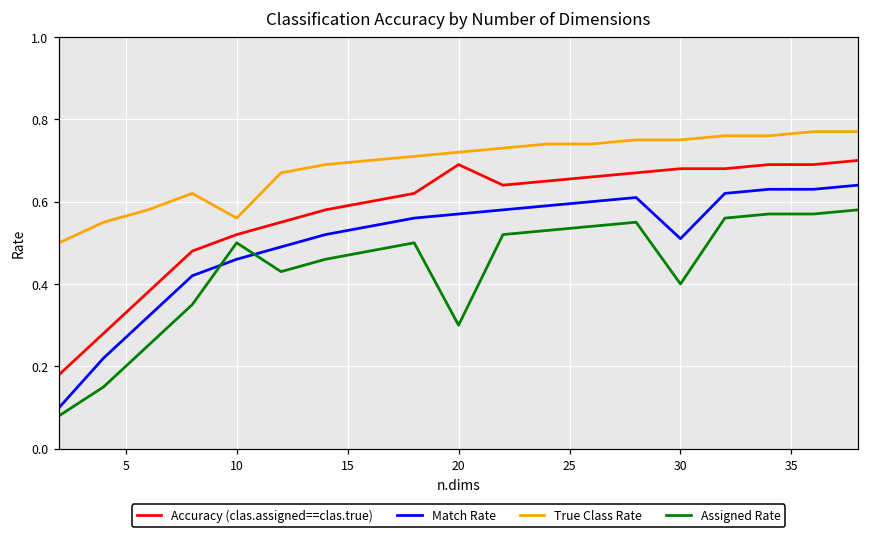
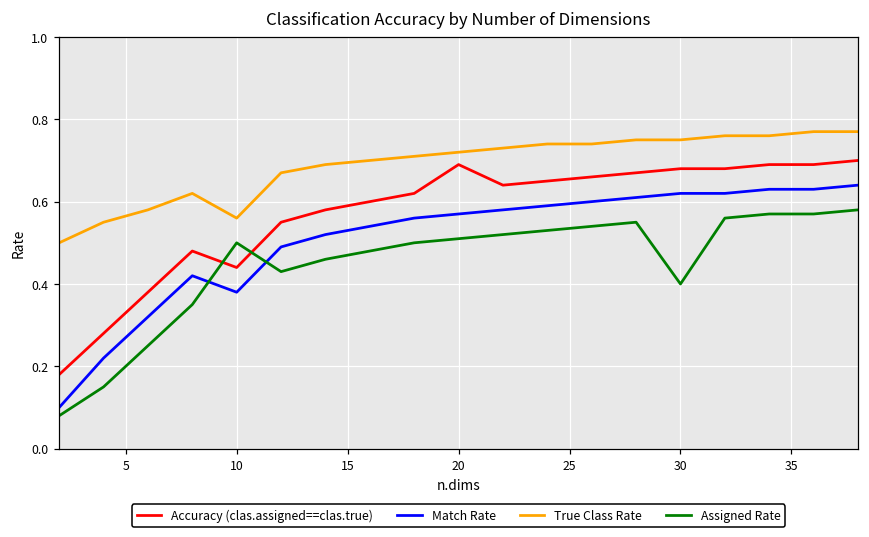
  {
    "Accuracy (clas.assigned==clas.true)": {
-     "10": 0.52,
+     "10": 0.44,
      "20": 0.69,
      "30": 0.68
    },
    "Match Rate": {
-     "10": 0.46,
+     "10": 0.38,
      "20": 0.57,
-     "30": 0.51
+     "30": 0.62
    },
    "True Class Rate": {
      "10": 0.56,
      "20": 0.72,
      "30": 0.75
    },
    "Assigned Rate": {
      "10": 0.50,
-     "20": 0.30,
+     "20": 0.51,
      "30": 0.40
    }
  }
